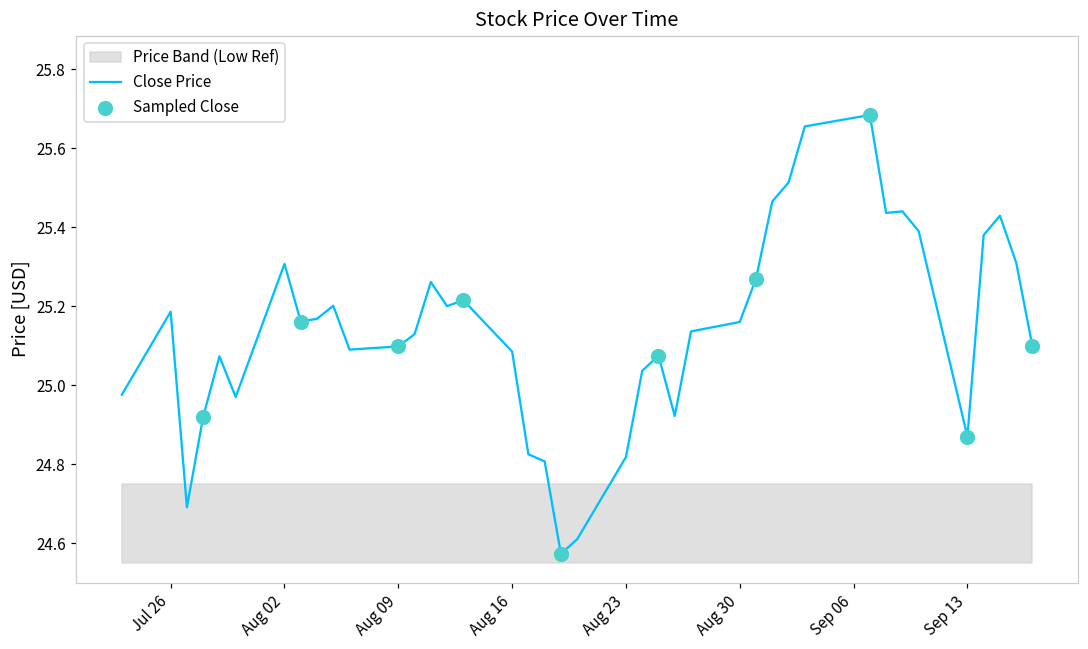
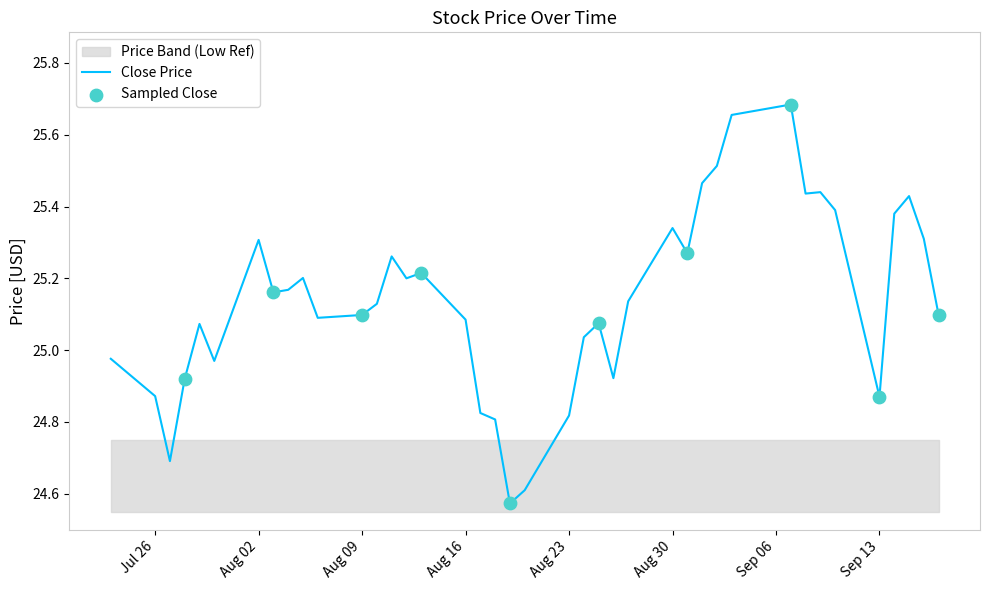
  {
    "Close Price": {
-     "Jul 26": 25.19,
+     "Jul 26": 24.87,
      "Aug 02": 25.31,
      "Aug 16": 25.09,
      "Aug 23": 24.82,
-     "Aug 30": 25.16
+     "Aug 30": 25.34
    },
    "Price Band (Low Ref)": {
      "Jul 26": 24.75,
      "Aug 02": 24.75,
      "Aug 09": 24.75,
      "Aug 16": 24.75,
      "Aug 23": 24.75,
      "Aug 30": 24.75,
      "Sep 13": 24.75
    }
  }
